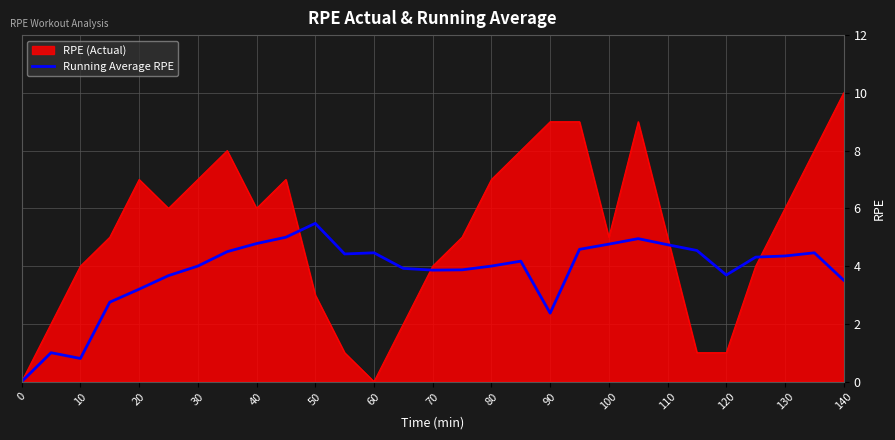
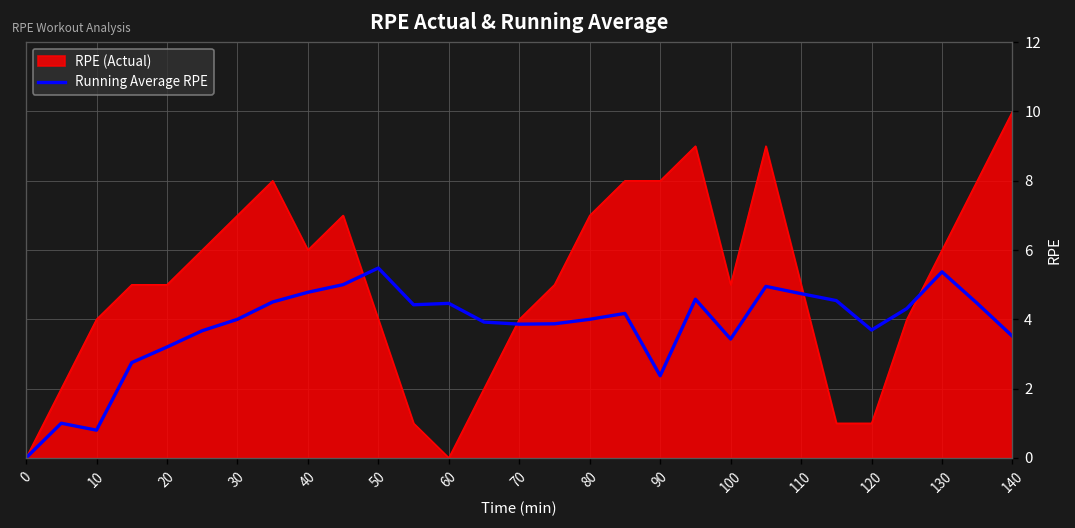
  {
    "RPE (Actual)": {
      "10": 4,
-     "20": 7,
+     "20": 5,
      "30": 7,
      "40": 6,
-     "50": 3,
+     "50": 4,
      "60": 0,
      "70": 4,
      "80": 7,
-     "90": 9,
+     "90": 8,
      "100": 5,
      "110": 5,
      "120": 1,
      "130": 6,
      "140": 10
    },
    "Running Average RPE": {
      "10": 0.8,
      "20": 3.2,
      "30": 4.0,
      "40": 4.8,
      "50": 5.5,
      "60": 4.5,
      "70": 3.9,
      "80": 4.0,
      "90": 2.4,
-     "100": 4.8,
+     "100": 3.4,
      "110": 4.7,
      "120": 3.7,
-     "130": 4.4,
+     "130": 5.4,
      "140": 3.5
    }
  }
